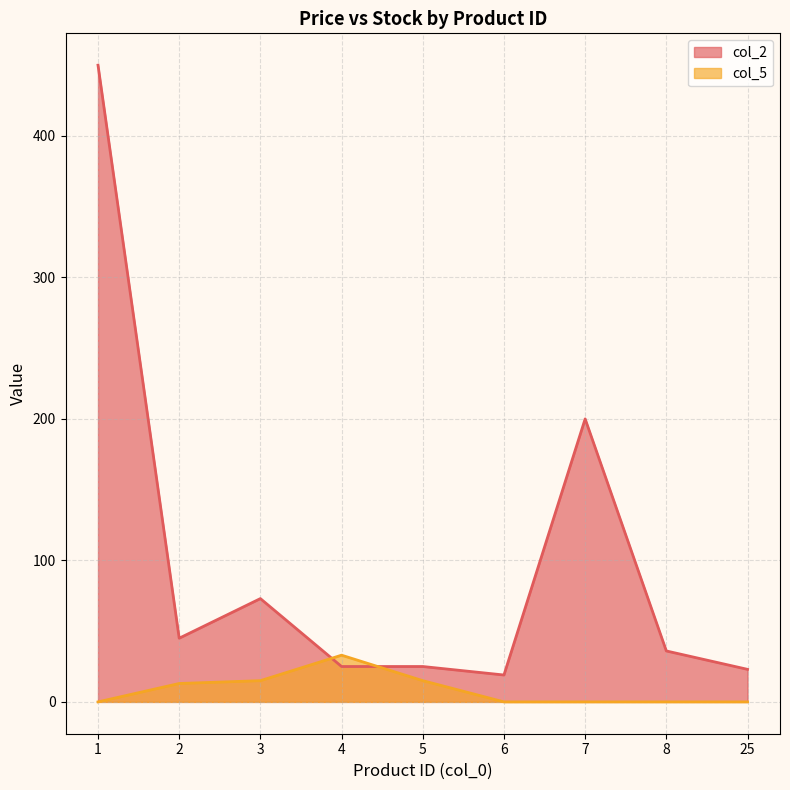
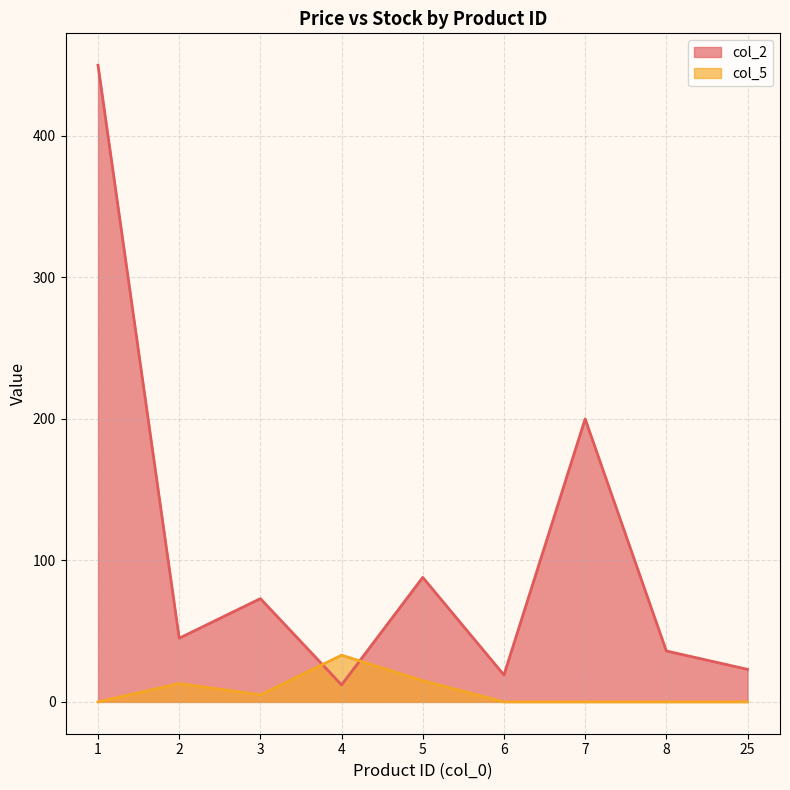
  {
    "col_2": {
      "1": 450,
      "2": 45,
      "3": 73,
-     "4": 25,
-     "5": 25,
+     "4": 12,
+     "5": 88,
      "6": 19,
      "7": 200,
      "8": 36,
      "25": 23
    },
    "col_5": {
      "1": 0,
      "2": 13,
-     "3": 15,
+     "3": 5,
      "4": 33,
      "5": 15,
      "6": 0,
      "7": 0,
      "8": 0,
      "25": 0
    }
  }
